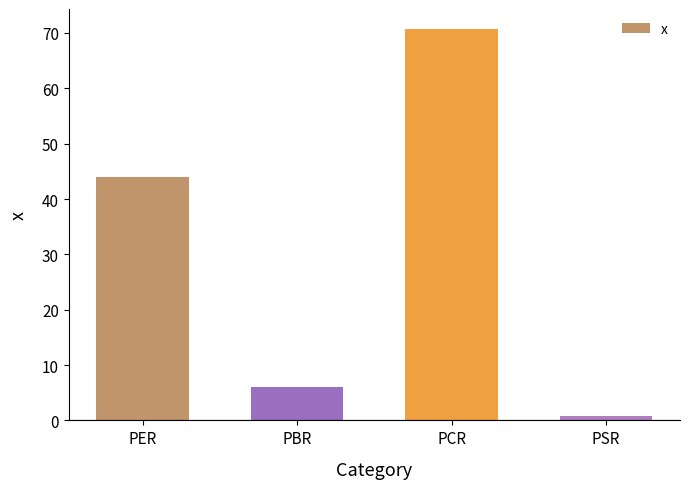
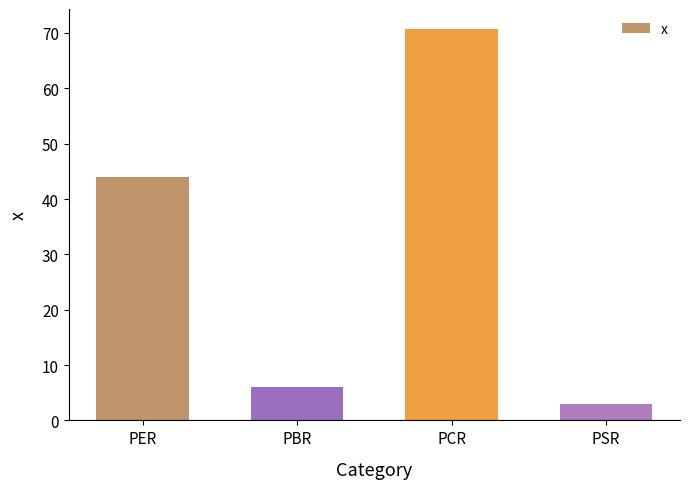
  {
    "PER": 44,
    "PBR": 6,
    "PCR": 71,
-   "PSR": 1
+   "PSR": 3
  }
